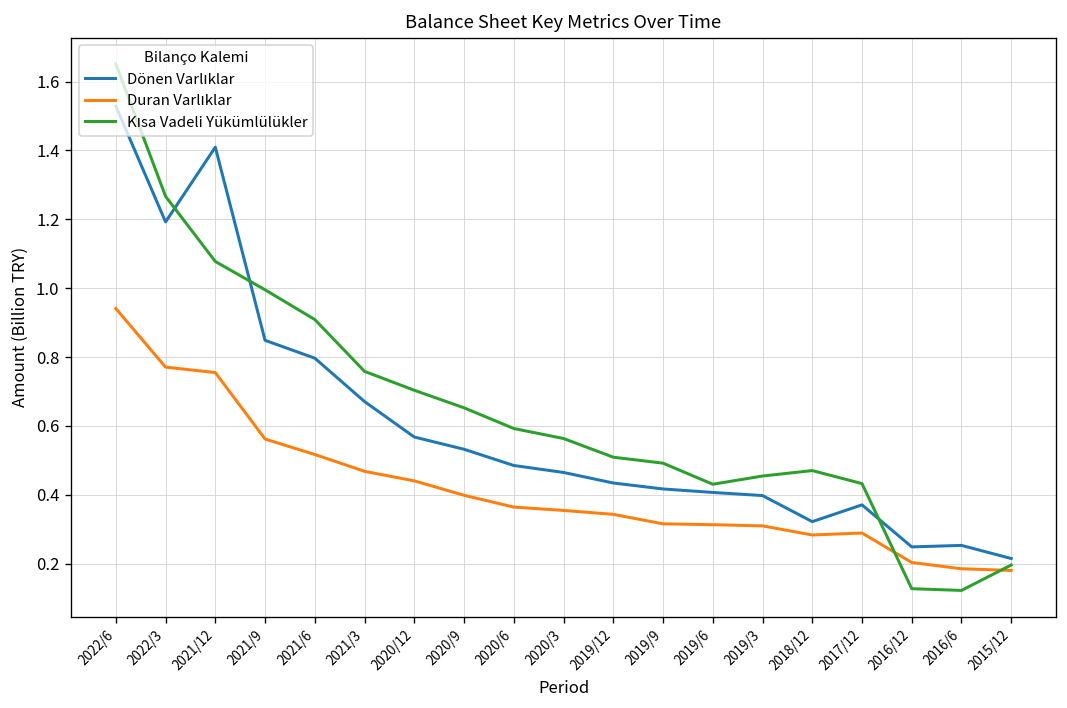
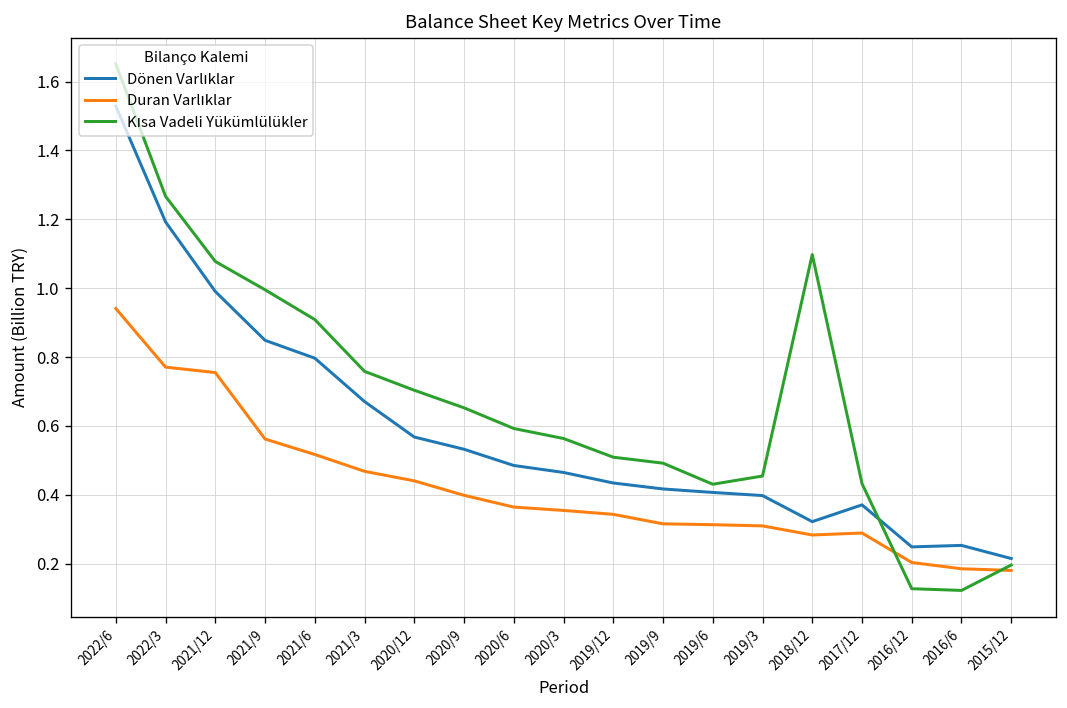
  {
    "Dönen Varlıklar": {
      "2022/3": 1.19,
-     "2021/12": 1.41,
+     "2021/12": 0.99,
      "2021/9": 0.85,
      "2021/6": 0.80,
      "2021/3": 0.67,
      "2020/12": 0.57,
      "2020/9": 0.53,
      "2020/6": 0.49,
      "2020/3": 0.46,
      "2019/12": 0.43,
      "2019/9": 0.42,
      "2019/6": 0.41,
      "2019/3": 0.40,
      "2018/12": 0.32,
      "2017/12": 0.37,
      "2016/12": 0.25,
      "2016/6": 0.25,
      "2015/12": 0.21
    },
    "Duran Varlıklar": {
      "2022/6": 0.94,
      "2022/3": 0.77,
      "2021/12": 0.75,
      "2021/9": 0.56,
      "2021/6": 0.52,
      "2021/3": 0.47,
      "2020/12": 0.44,
      "2020/9": 0.40,
      "2020/6": 0.36,
      "2020/3": 0.35,
      "2019/12": 0.34,
      "2019/9": 0.32,
      "2019/6": 0.31,
      "2019/3": 0.31,
      "2018/12": 0.28,
      "2017/12": 0.29,
      "2016/12": 0.20,
      "2016/6": 0.19,
      "2015/12": 0.18
    },
    "Kısa Vadeli Yükümlülükler": {
      "2022/3": 1.27,
      "2021/12": 1.08,
      "2021/9": 1.00,
      "2021/6": 0.91,
      "2021/3": 0.76,
      "2020/12": 0.70,
      "2020/9": 0.65,
      "2020/6": 0.59,
      "2020/3": 0.56,
      "2019/12": 0.51,
      "2019/9": 0.49,
      "2019/6": 0.43,
      "2019/3": 0.45,
-     "2018/12": 0.47,
+     "2018/12": 1.10,
      "2017/12": 0.43,
      "2016/12": 0.13,
      "2016/6": 0.12,
      "2015/12": 0.20
    }
  }
